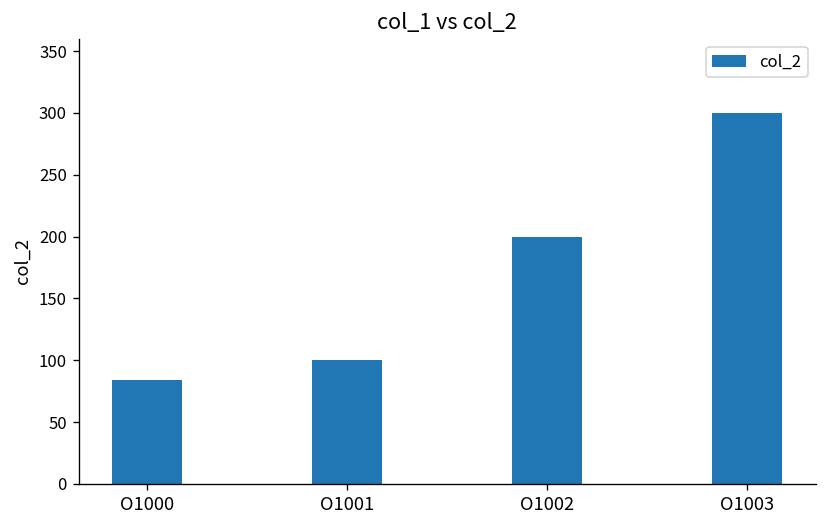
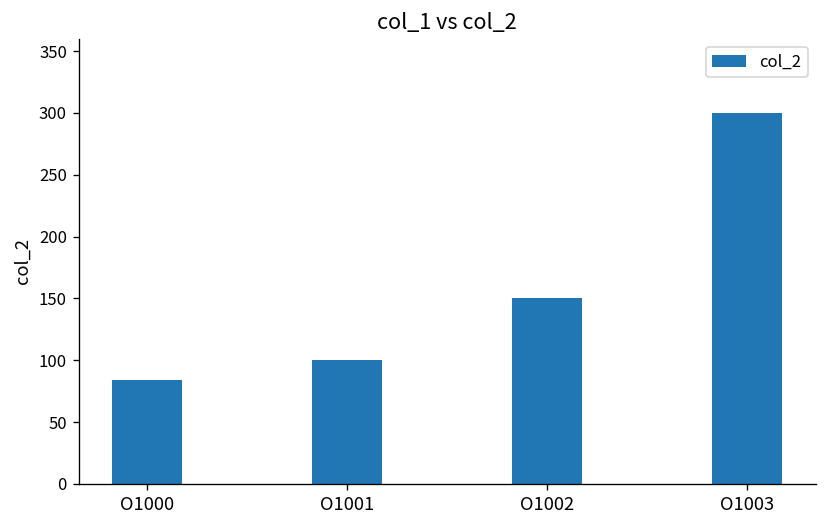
  {
    "O1000": 84,
    "O1001": 100,
-   "O1002": 200,
+   "O1002": 151,
    "O1003": 300
  }
